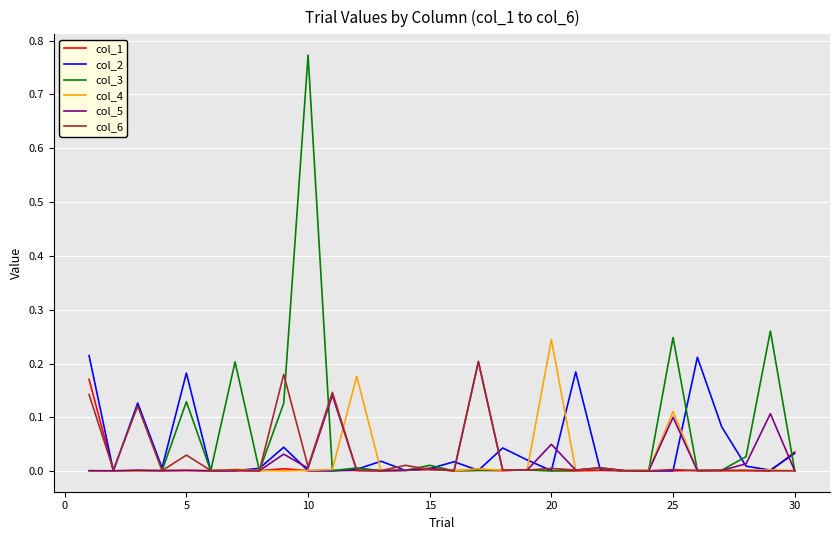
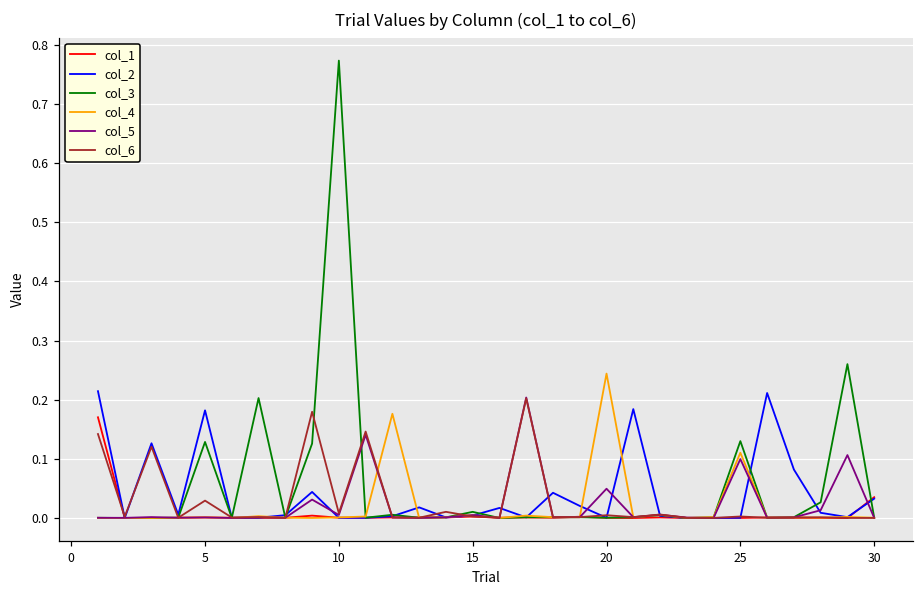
  {
    "col_2": {
      "5": 0.18
    },
    "col_3": {
      "5": 0.13,
      "10": 0.77,
      "15": 0.01,
-     "25": 0.25
+     "25": 0.13
    },
    "col_4": {
      "20": 0.24,
      "25": 0.11
    },
    "col_5": {
      "20": 0.05,
      "25": 0.10
    },
    "col_6": {
      "5": 0.03
    }
  }
